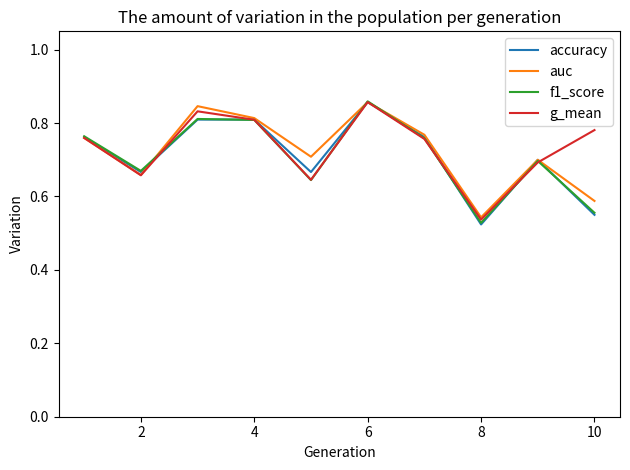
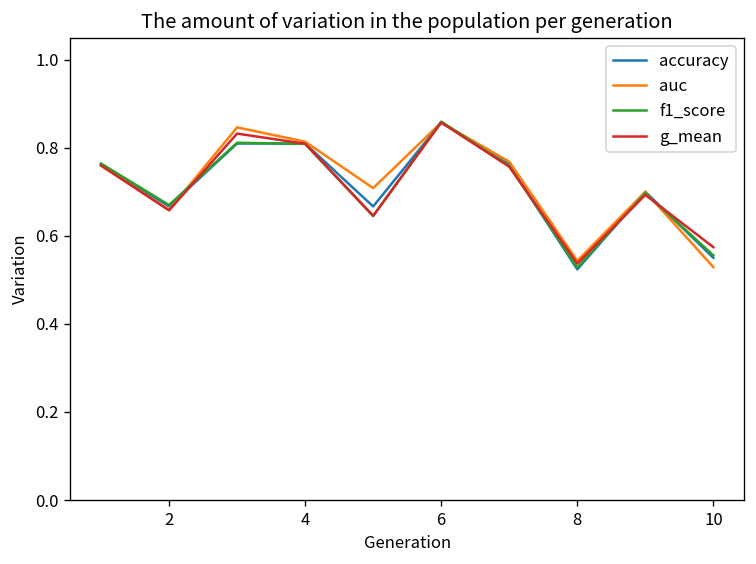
  {
    "auc": {
-     "10": 0.59
+     "10": 0.53
    },
    "g_mean": {
-     "10": 0.78
+     "10": 0.57
    }
  }
